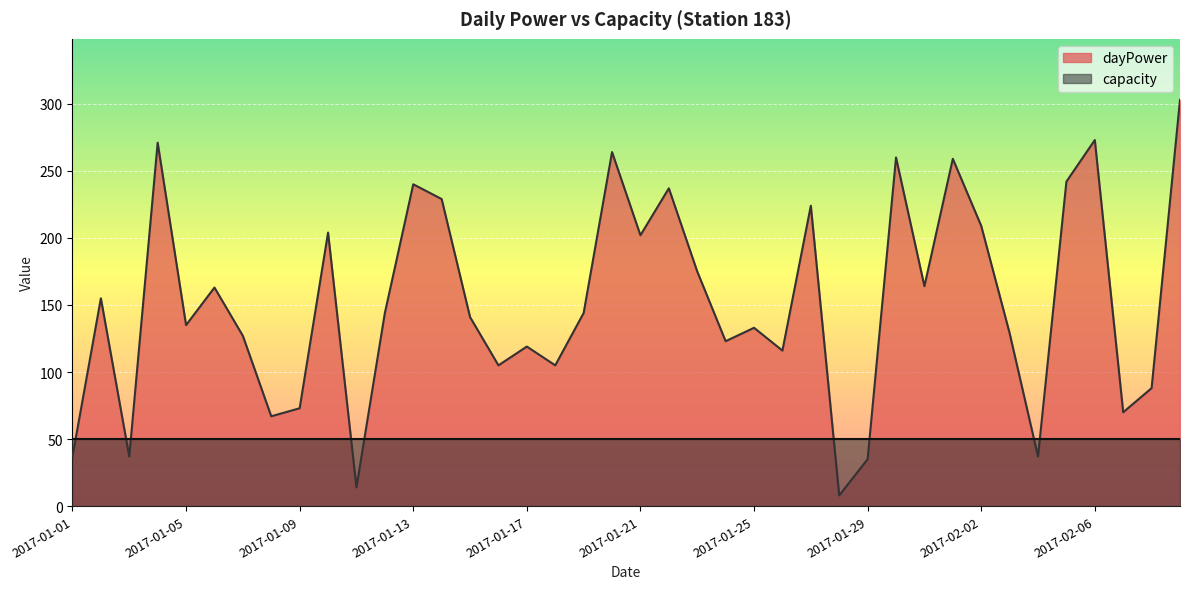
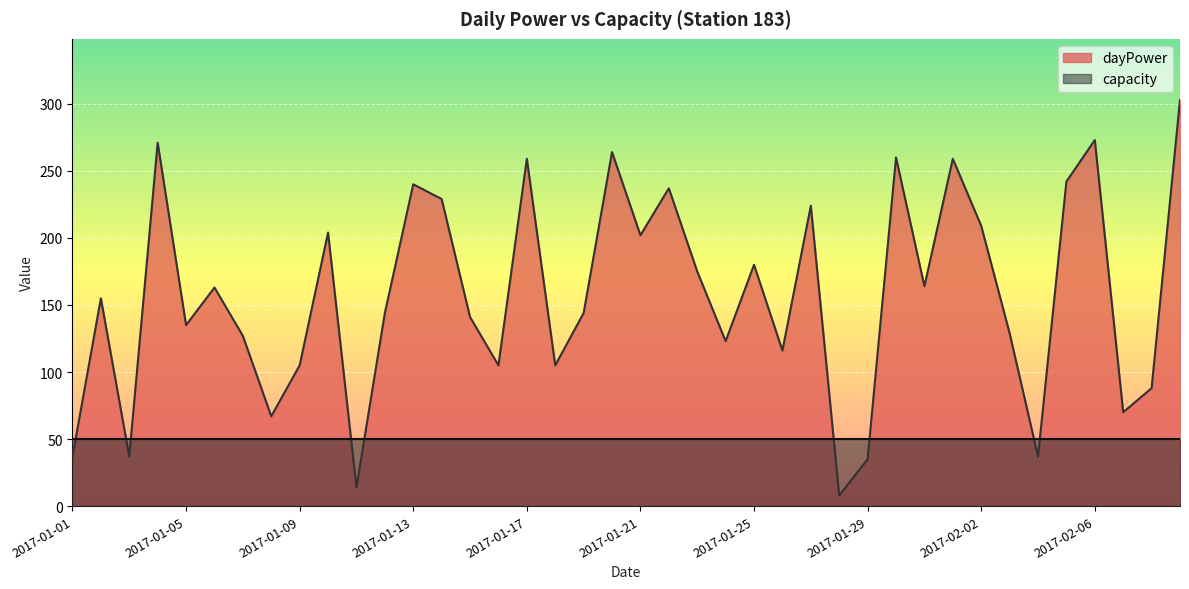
  {
    "dayPower": {
      "2017-01-01": 37,
      "2017-01-05": 135,
-     "2017-01-09": 73,
+     "2017-01-09": 105,
      "2017-01-13": 240,
-     "2017-01-17": 119,
+     "2017-01-17": 259,
      "2017-01-21": 202,
-     "2017-01-25": 133,
+     "2017-01-25": 180,
      "2017-01-29": 35,
      "2017-02-02": 209,
      "2017-02-06": 273
    },
    "capacity": {
      "2017-01-01": 50,
      "2017-01-05": 50,
      "2017-01-09": 50,
      "2017-01-13": 50,
      "2017-01-17": 50,
      "2017-01-21": 50,
      "2017-01-25": 50,
      "2017-01-29": 50,
      "2017-02-02": 50,
      "2017-02-06": 50
    }
  }
